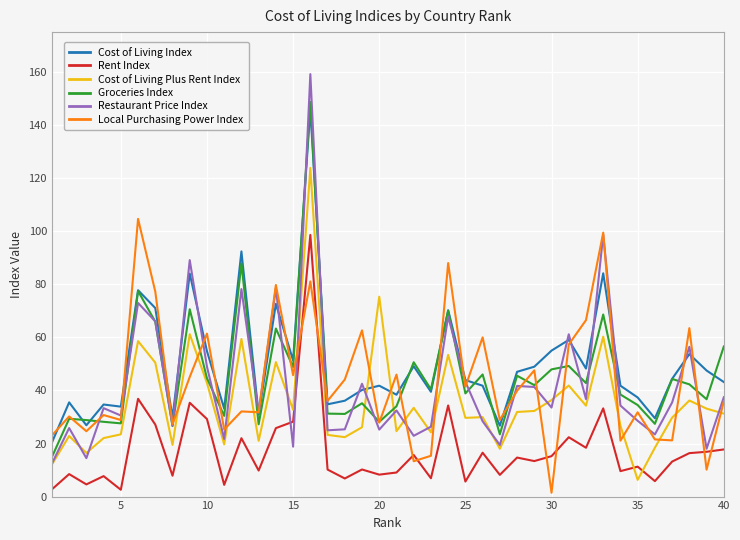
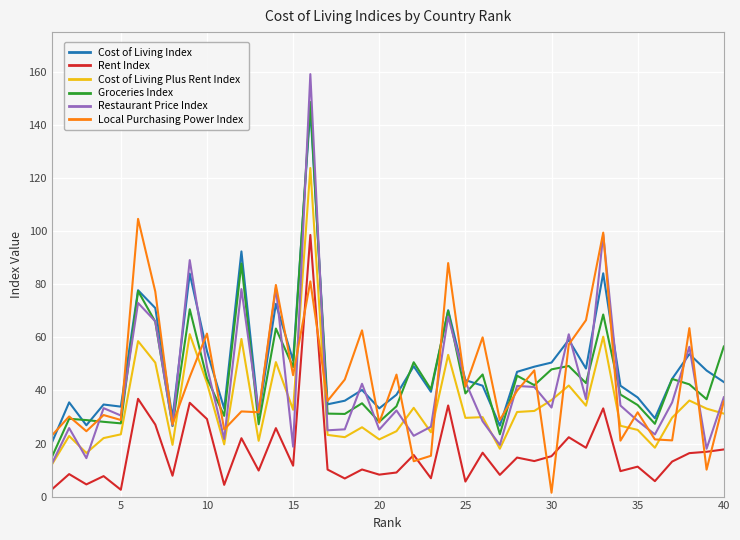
  {
    "Cost of Living Index": {
      "5": 34,
      "10": 55,
      "15": 51,
-     "20": 42,
-     "30": 55,
+     "20": 33,
+     "30": 51,
      "35": 37,
      "40": 43
    },
    "Rent Index": {
      "5": 3,
      "10": 29,
-     "15": 28,
+     "15": 12,
      "20": 8,
      "25": 6,
      "30": 15,
      "35": 11,
      "40": 18
    },
    "Cost of Living Plus Rent Index": {
      "5": 23,
      "10": 43,
      "15": 33,
-     "20": 75,
+     "20": 22,
      "25": 30,
      "30": 36,
-     "35": 6,
+     "35": 25,
      "40": 31
    },
    "Groceries Index": {
      "5": 28,
      "10": 45,
      "15": 49,
      "25": 39,
      "30": 48,
      "35": 34,
      "40": 57
    },
    "Restaurant Price Index": {
      "5": 31,
      "10": 49,
      "15": 19,
      "20": 25,
      "30": 34,
      "35": 29,
      "40": 37
    },
    "Local Purchasing Power Index": {
      "5": 29,
      "10": 61,
      "15": 46,
      "25": 41,
      "30": 1,
      "35": 32,
      "40": 36
    }
  }
